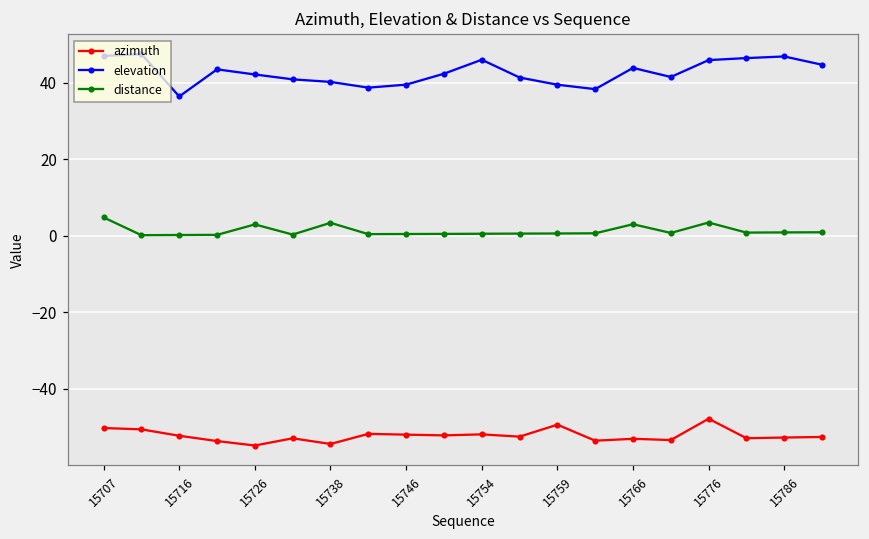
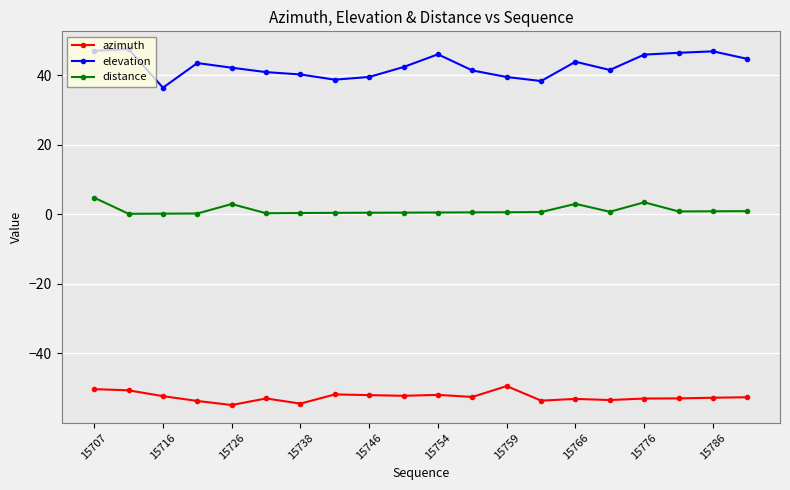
  {
    "azimuth": {
      "15707": -50,
      "15716": -52,
      "15726": -55,
      "15738": -54,
      "15746": -52,
      "15754": -52,
      "15759": -49,
      "15766": -53,
-     "15776": -48,
+     "15776": -53,
      "15786": -53
    },
    "elevation": {
      "15716": 36,
      "15726": 42,
      "15738": 40,
      "15746": 39,
      "15754": 46,
      "15759": 39,
      "15766": 44,
      "15776": 46,
      "15786": 47
    },
    "distance": {
      "15707": 5,
      "15716": 0,
      "15726": 3,
-     "15738": 3,
+     "15738": 0,
      "15746": 0,
      "15754": 0,
      "15759": 1,
      "15766": 3,
      "15776": 3,
      "15786": 1
    }
  }
